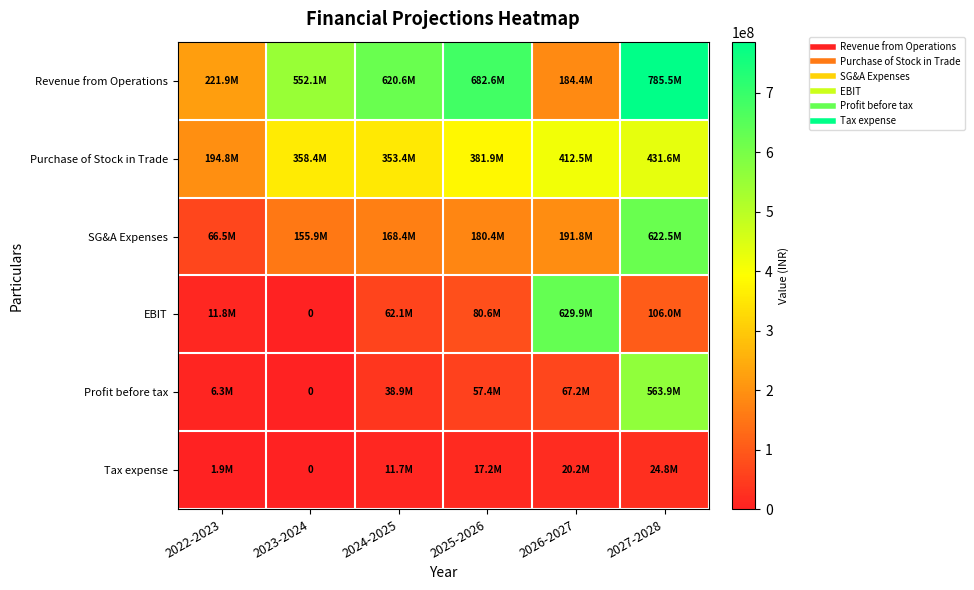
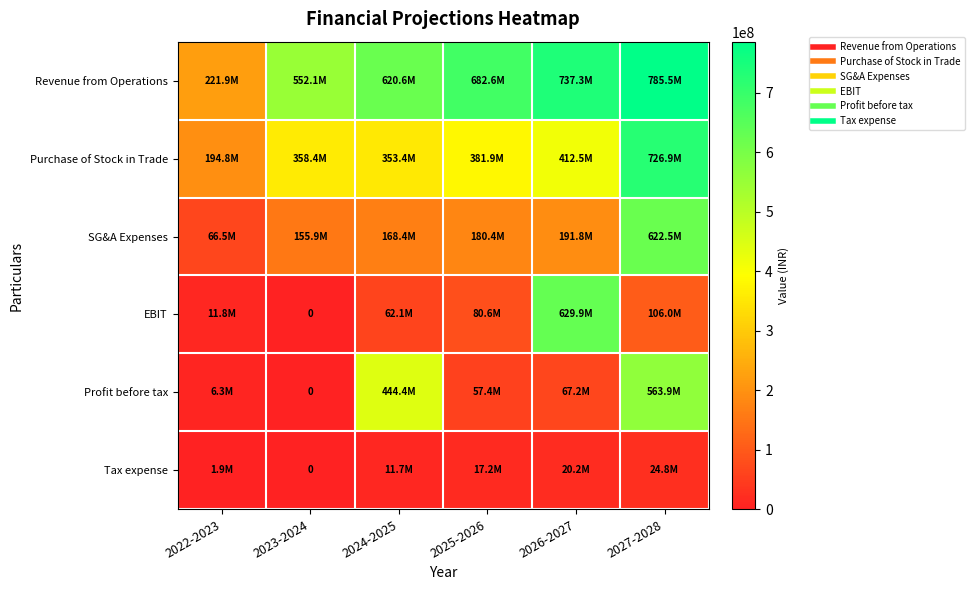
  {
    "Revenue from Operations": {
      "2022-2023": "221.9M",
      "2023-2024": "552.1M",
      "2024-2025": "620.6M",
      "2025-2026": "682.6M",
-     "2026-2027": "184.4M",
+     "2026-2027": "737.3M",
      "2027-2028": "785.5M"
    },
    "Purchase of Stock in Trade": {
      "2022-2023": "194.8M",
      "2023-2024": "358.4M",
      "2024-2025": "353.4M",
      "2025-2026": "381.9M",
      "2026-2027": "412.5M",
-     "2027-2028": "431.6M"
+     "2027-2028": "726.9M"
    },
    "SG&A Expenses": {
      "2022-2023": "66.5M",
      "2023-2024": "155.9M",
      "2024-2025": "168.4M",
      "2025-2026": "180.4M",
      "2026-2027": "191.8M",
      "2027-2028": "622.5M"
    },
    "EBIT": {
      "2022-2023": "11.8M",
      "2023-2024": "0",
      "2024-2025": "62.1M",
      "2025-2026": "80.6M",
      "2026-2027": "629.9M",
      "2027-2028": "106.0M"
    },
    "Profit before tax": {
      "2022-2023": "6.3M",
      "2023-2024": "0",
-     "2024-2025": "38.9M",
+     "2024-2025": "444.4M",
      "2025-2026": "57.4M",
      "2026-2027": "67.2M",
      "2027-2028": "563.9M"
    },
    "Tax expense": {
      "2022-2023": "1.9M",
      "2023-2024": "0",
      "2024-2025": "11.7M",
      "2025-2026": "17.2M",
      "2026-2027": "20.2M",
      "2027-2028": "24.8M"
    }
  }
